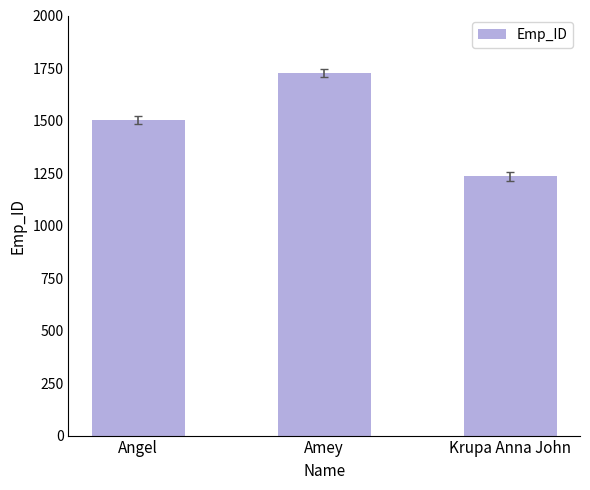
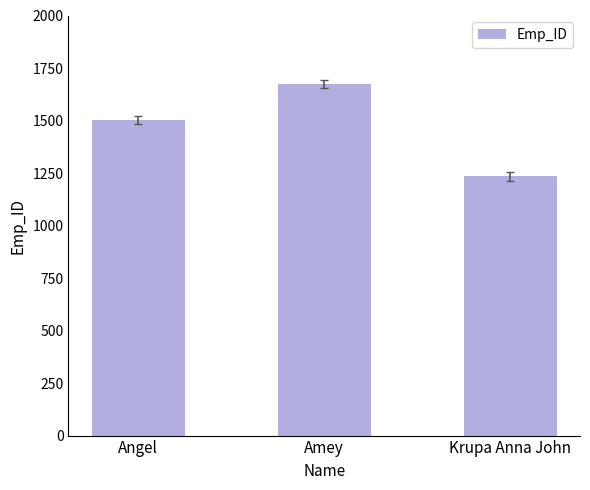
  {
    "Emp_ID": {
      "Angel": 1500,
-     "Amey": 1730,
+     "Amey": 1670,
      "Krupa Anna John": 1230
    }
  }
